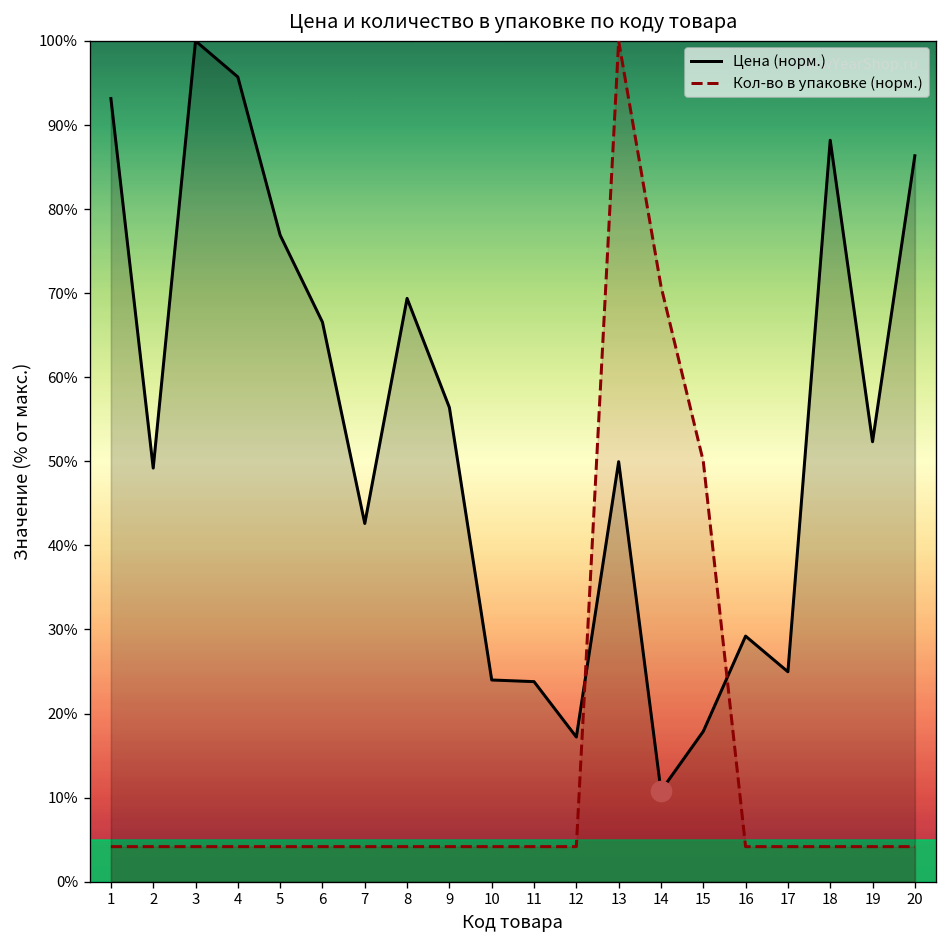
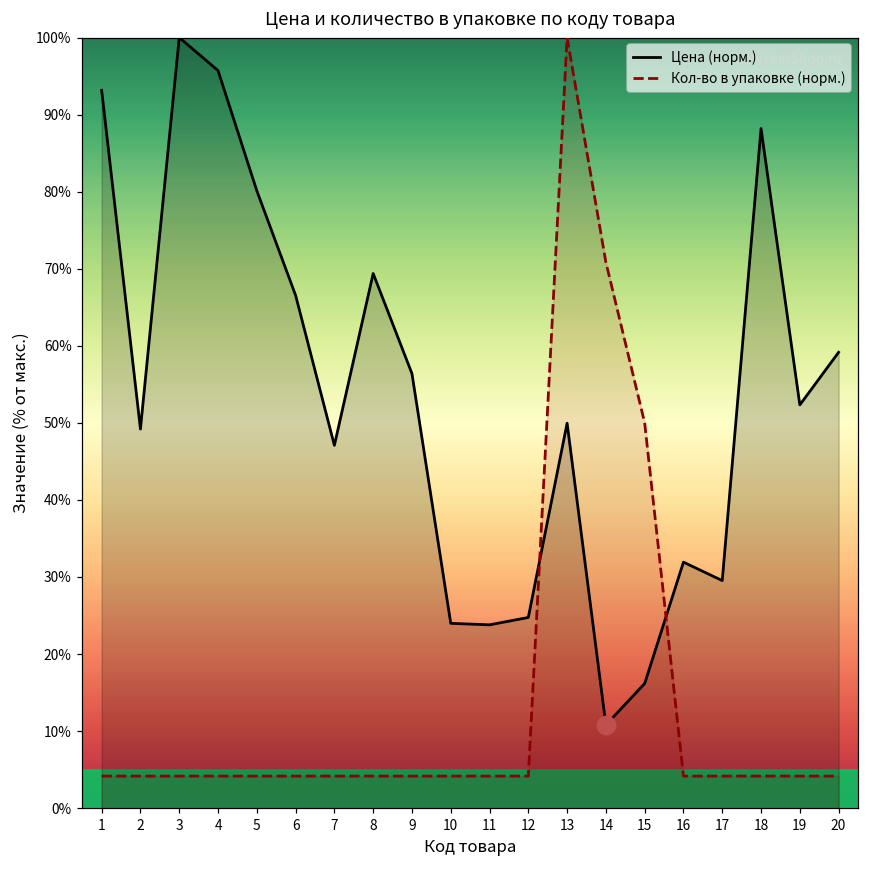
  {
    "Цена (норм.)": {
      "1": "93%",
      "2": "49%",
      "3": "100%",
      "4": "96%",
-     "5": "77%",
+     "5": "80%",
      "6": "67%",
-     "7": "43%",
+     "7": "47%",
      "8": "69%",
      "9": "56%",
      "10": "24%",
      "11": "24%",
-     "12": "17%",
+     "12": "25%",
      "13": "50%",
-     "15": "18%",
-     "16": "29%",
-     "17": "25%",
+     "15": "16%",
+     "16": "32%",
+     "17": "30%",
      "18": "88%",
      "19": "52%",
-     "20": "86%"
+     "20": "59%"
    },
    "Кол-во в упаковке (норм.)": {
      "13": "100%",
      "14": "71%",
      "15": "50%"
    }
  }
